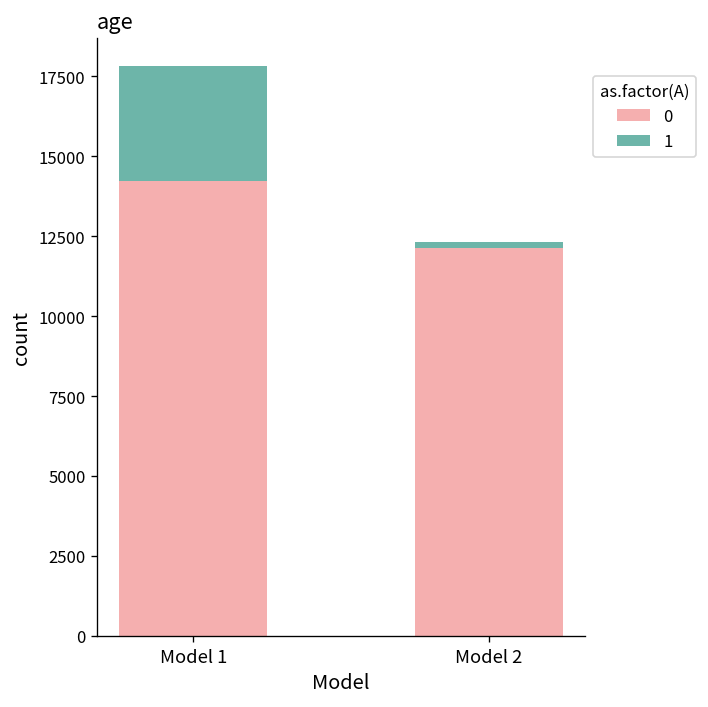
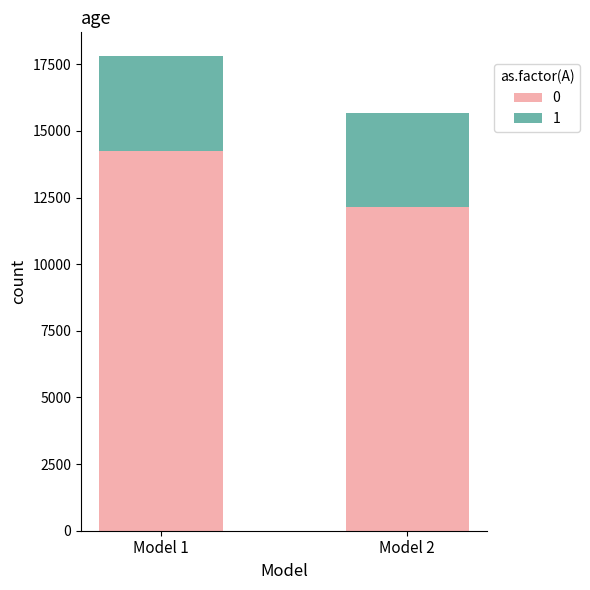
  {
    "0": {
      "Model 1": 14200,
      "Model 2": 12100
    },
    "1": {
      "Model 1": 3600,
-     "Model 2": 200
+     "Model 2": 3600
    }
  }
